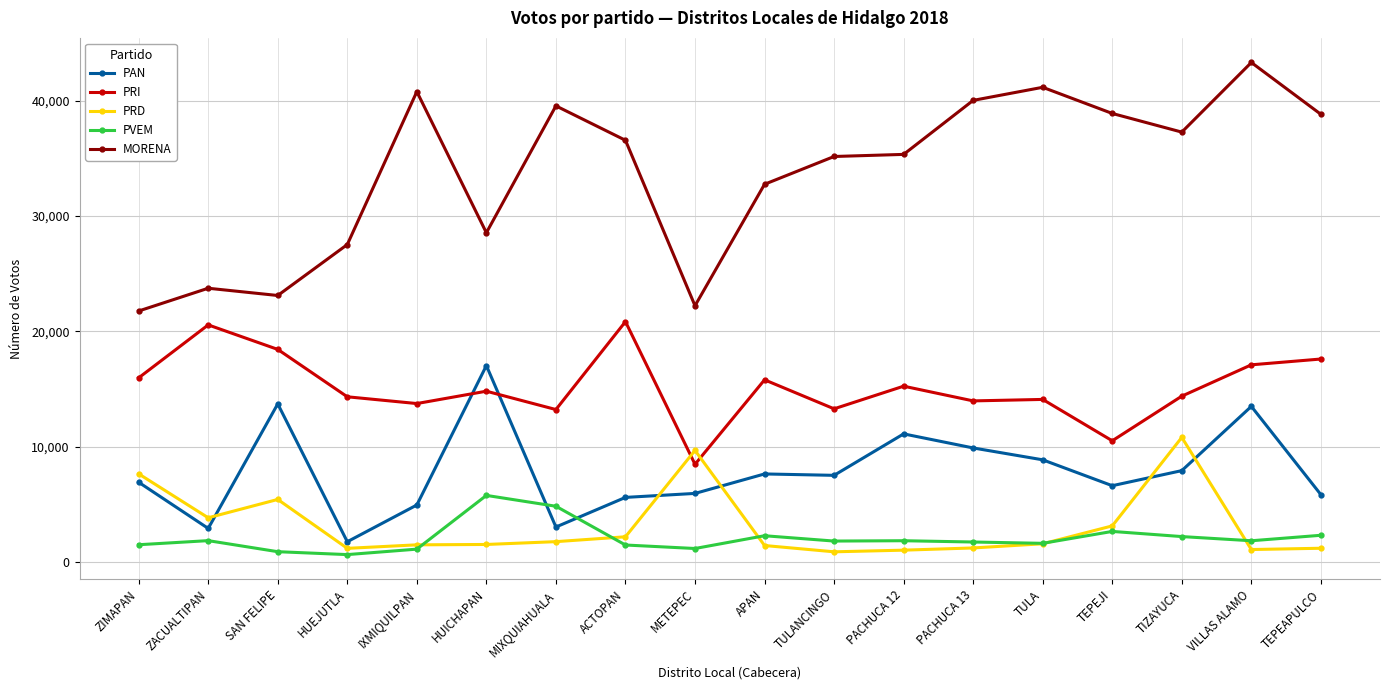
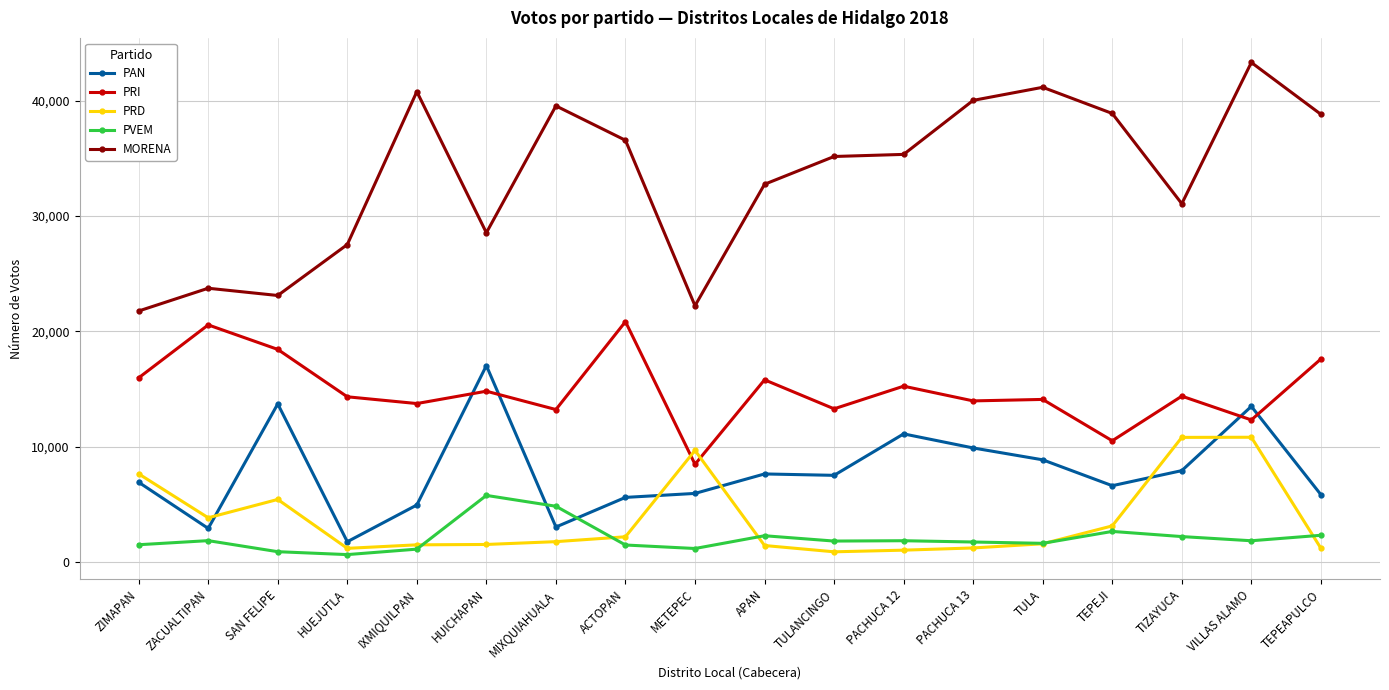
  {
    "PAN": {
      "ZIMAPAN": "6,900",
      "ZACUALTIPAN": "2,900",
      "SAN FELIPE": "13,700",
      "HUEJUTLA": "1,800",
      "IXMIQUILPAN": "4,900",
      "HUICHAPAN": "17,000",
      "MIXQUIAHUALA": "3,000",
      "ACTOPAN": "5,600",
      "METEPEC": "6,000",
      "APAN": "7,600",
      "TULANCINGO": "7,500",
      "PACHUCA 12": "11,100",
      "PACHUCA 13": "9,900",
      "TULA": "8,900",
      "TEPEJI": "6,600",
      "TIZAYUCA": "7,900",
      "VILLAS ALAMO": "13,500",
      "TEPEAPULCO": "5,800"
    },
    "PRI": {
      "ZIMAPAN": "16,000",
      "ZACUALTIPAN": "20,600",
      "SAN FELIPE": "18,400",
      "HUEJUTLA": "14,300",
      "IXMIQUILPAN": "13,700",
      "HUICHAPAN": "14,800",
      "MIXQUIAHUALA": "13,200",
      "ACTOPAN": "20,900",
      "METEPEC": "8,500",
      "APAN": "15,800",
      "TULANCINGO": "13,300",
      "PACHUCA 12": "15,300",
      "PACHUCA 13": "14,000",
      "TULA": "14,100",
      "TEPEJI": "10,500",
      "TIZAYUCA": "14,400",
-     "VILLAS ALAMO": "17,100",
+     "VILLAS ALAMO": "12,300",
      "TEPEAPULCO": "17,600"
    },
    "PRD": {
      "ZIMAPAN": "7,700",
      "ZACUALTIPAN": "3,800",
      "SAN FELIPE": "5,400",
      "HUEJUTLA": "1,200",
      "IXMIQUILPAN": "1,500",
      "HUICHAPAN": "1,500",
      "MIXQUIAHUALA": "1,800",
      "ACTOPAN": "2,200",
      "METEPEC": "9,700",
      "APAN": "1,400",
      "TULANCINGO": "900",
      "PACHUCA 12": "1,000",
      "PACHUCA 13": "1,200",
      "TEPEJI": "3,100",
      "TIZAYUCA": "10,800",
-     "VILLAS ALAMO": "1,100",
+     "VILLAS ALAMO": "10,800",
      "TEPEAPULCO": "1,200"
    },
    "PVEM": {
      "ZIMAPAN": "1,500",
      "ZACUALTIPAN": "1,900",
      "SAN FELIPE": "900",
      "HUEJUTLA": "600",
      "IXMIQUILPAN": "1,100",
      "HUICHAPAN": "5,800",
      "MIXQUIAHUALA": "4,800",
      "ACTOPAN": "1,500",
      "METEPEC": "1,200",
      "APAN": "2,300",
      "TULANCINGO": "1,800",
      "PACHUCA 12": "1,900",
      "PACHUCA 13": "1,700",
      "TEPEJI": "2,700",
      "TIZAYUCA": "2,200",
      "VILLAS ALAMO": "1,800",
      "TEPEAPULCO": "2,300"
    },
    "MORENA": {
      "ZIMAPAN": "21,800",
      "ZACUALTIPAN": "23,700",
      "SAN FELIPE": "23,100",
      "HUEJUTLA": "27,500",
      "IXMIQUILPAN": "40,800",
      "HUICHAPAN": "28,600",
      "MIXQUIAHUALA": "39,600",
      "ACTOPAN": "36,600",
      "METEPEC": "22,200",
      "APAN": "32,800",
      "TULANCINGO": "35,200",
      "PACHUCA 12": "35,400",
      "PACHUCA 13": "40,000",
      "TULA": "41,200",
      "TEPEJI": "38,900",
-     "TIZAYUCA": "37,300",
+     "TIZAYUCA": "31,100",
      "VILLAS ALAMO": "43,300",
      "TEPEAPULCO": "38,800"
    }
  }
